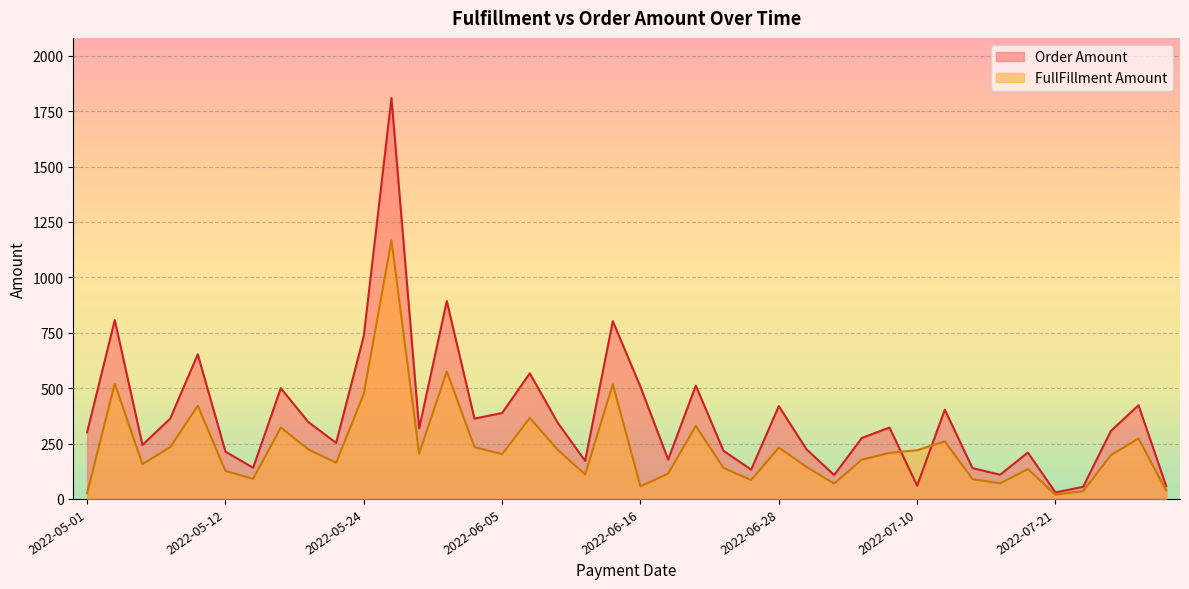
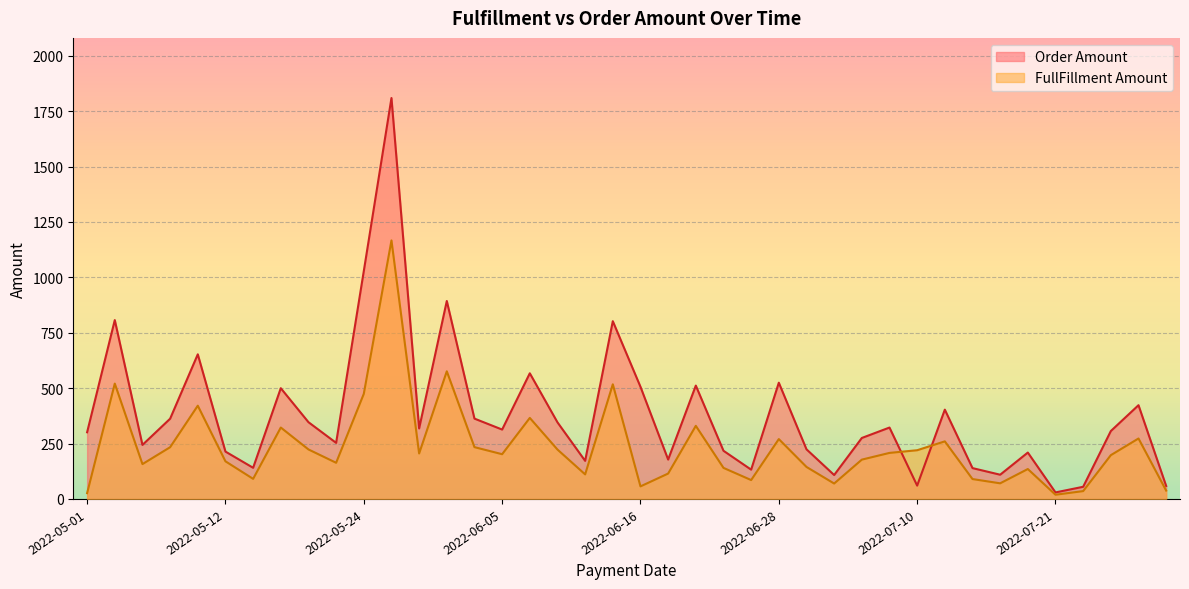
  {
    "Order Amount": {
      "2022-05-01": 300,
      "2022-05-12": 210,
-     "2022-05-24": 740,
-     "2022-06-05": 390,
+     "2022-05-24": 1030,
+     "2022-06-05": 310,
      "2022-06-16": 510,
-     "2022-06-28": 420,
+     "2022-06-28": 520,
      "2022-07-10": 60
    },
    "FullFillment Amount": {
      "2022-05-01": 30,
-     "2022-05-12": 130,
+     "2022-05-12": 170,
      "2022-05-24": 470,
      "2022-06-05": 200,
      "2022-06-16": 60,
-     "2022-06-28": 230,
+     "2022-06-28": 270,
      "2022-07-10": 220
    }
  }
